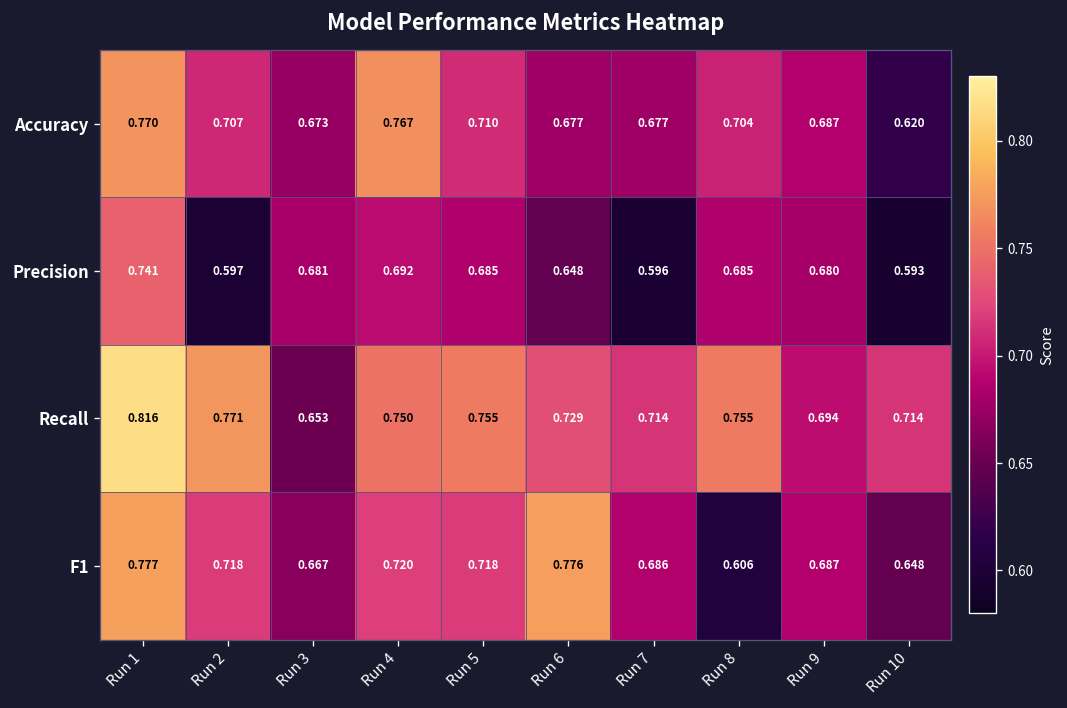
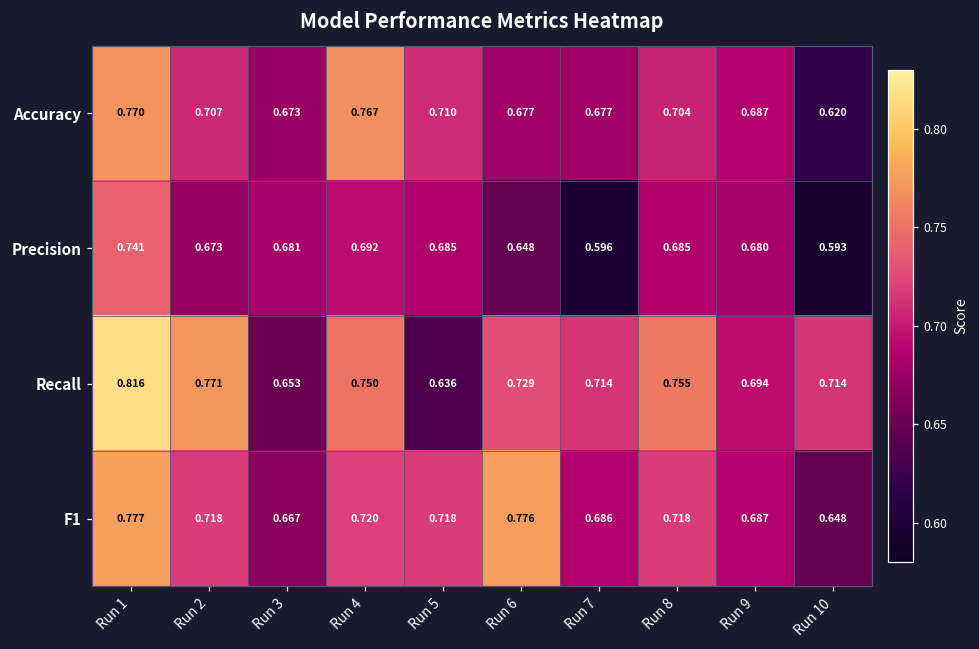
  {
    "Accuracy": {
      "Run 1": 0.770,
      "Run 2": 0.707,
      "Run 3": 0.673,
      "Run 4": 0.767,
      "Run 5": 0.710,
      "Run 6": 0.677,
      "Run 7": 0.677,
      "Run 8": 0.704,
      "Run 9": 0.687,
      "Run 10": 0.620
    },
    "Precision": {
      "Run 1": 0.741,
-     "Run 2": 0.597,
+     "Run 2": 0.673,
      "Run 3": 0.681,
      "Run 4": 0.692,
      "Run 5": 0.685,
      "Run 6": 0.648,
      "Run 7": 0.596,
      "Run 8": 0.685,
      "Run 9": 0.680,
      "Run 10": 0.593
    },
    "Recall": {
      "Run 1": 0.816,
      "Run 2": 0.771,
      "Run 3": 0.653,
      "Run 4": 0.750,
-     "Run 5": 0.755,
+     "Run 5": 0.636,
      "Run 6": 0.729,
      "Run 7": 0.714,
      "Run 8": 0.755,
      "Run 9": 0.694,
      "Run 10": 0.714
    },
    "F1": {
      "Run 1": 0.777,
      "Run 2": 0.718,
      "Run 3": 0.667,
      "Run 4": 0.720,
      "Run 5": 0.718,
      "Run 6": 0.776,
      "Run 7": 0.686,
-     "Run 8": 0.606,
+     "Run 8": 0.718,
      "Run 9": 0.687,
      "Run 10": 0.648
    }
  }
